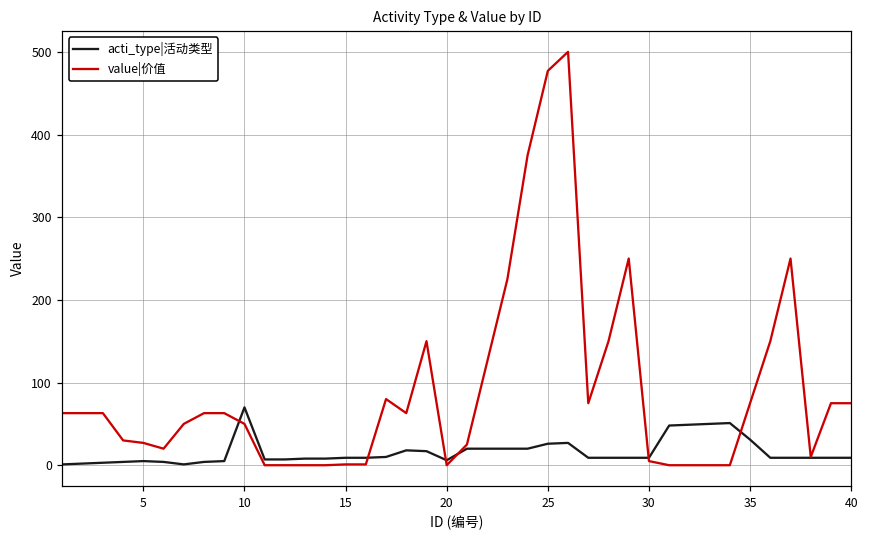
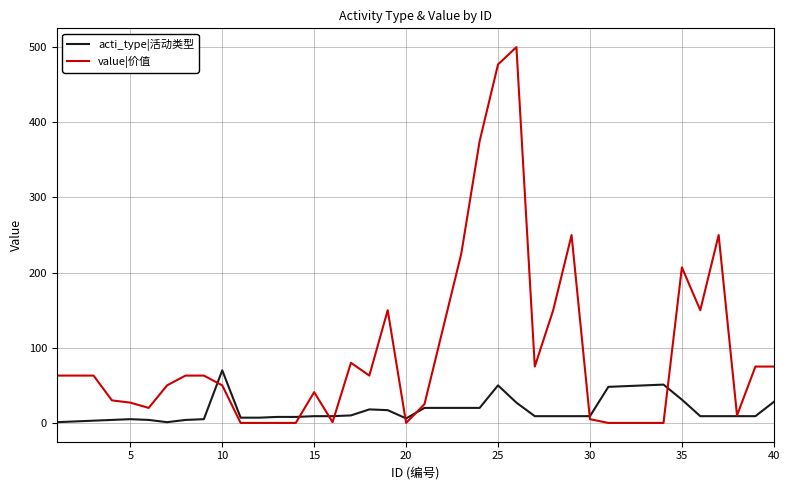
  {
    "acti_type|活动类型": {
      "5": 10,
      "10": 70,
      "15": 10,
      "20": 10,
-     "25": 30,
+     "25": 50,
      "30": 10,
      "35": 30,
-     "40": 10
+     "40": 30
    },
    "value|价值": {
      "5": 30,
      "10": 50,
-     "15": 0,
+     "15": 40,
      "20": 0,
      "25": 480,
      "30": 10,
-     "35": 80,
+     "35": 210,
      "40": 80
    }
  }
